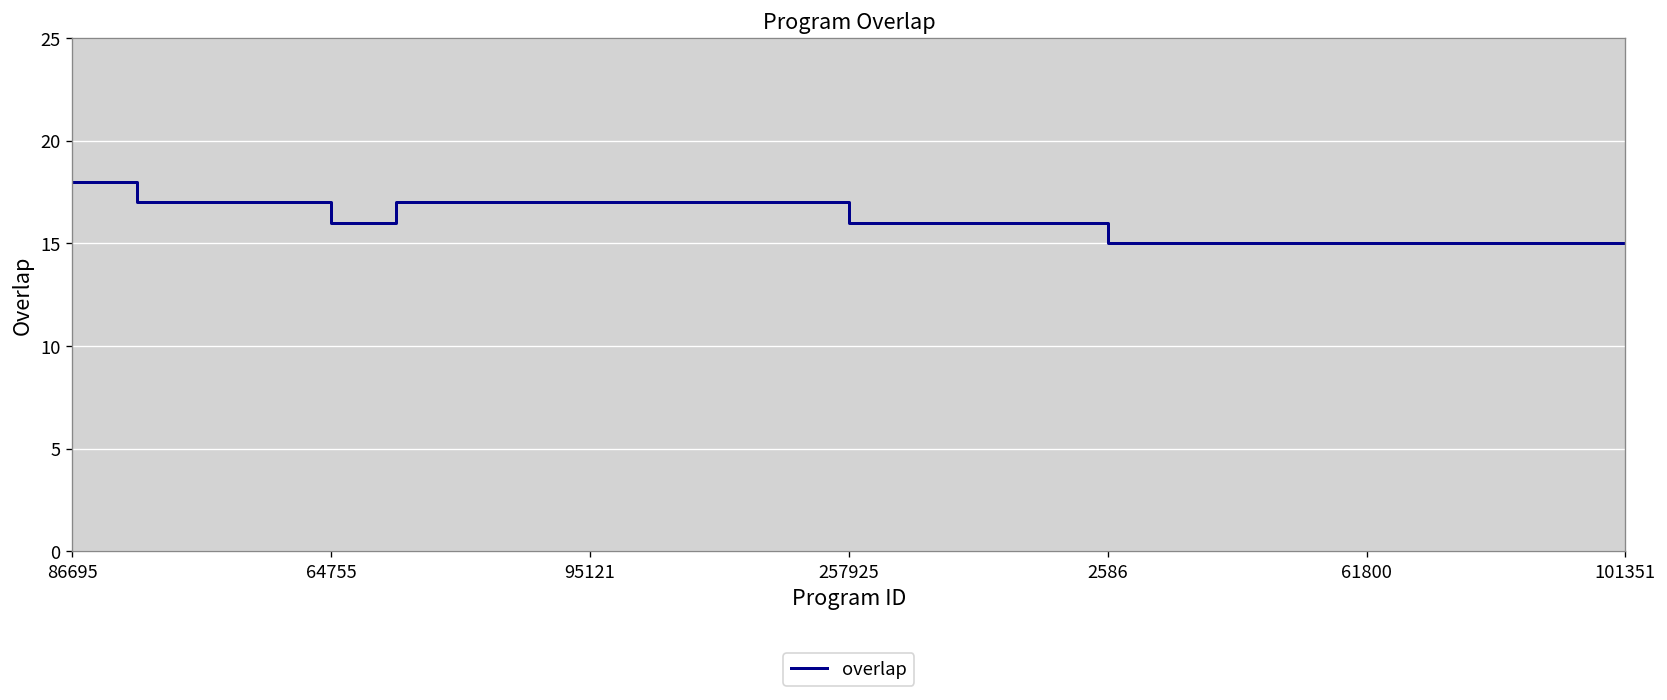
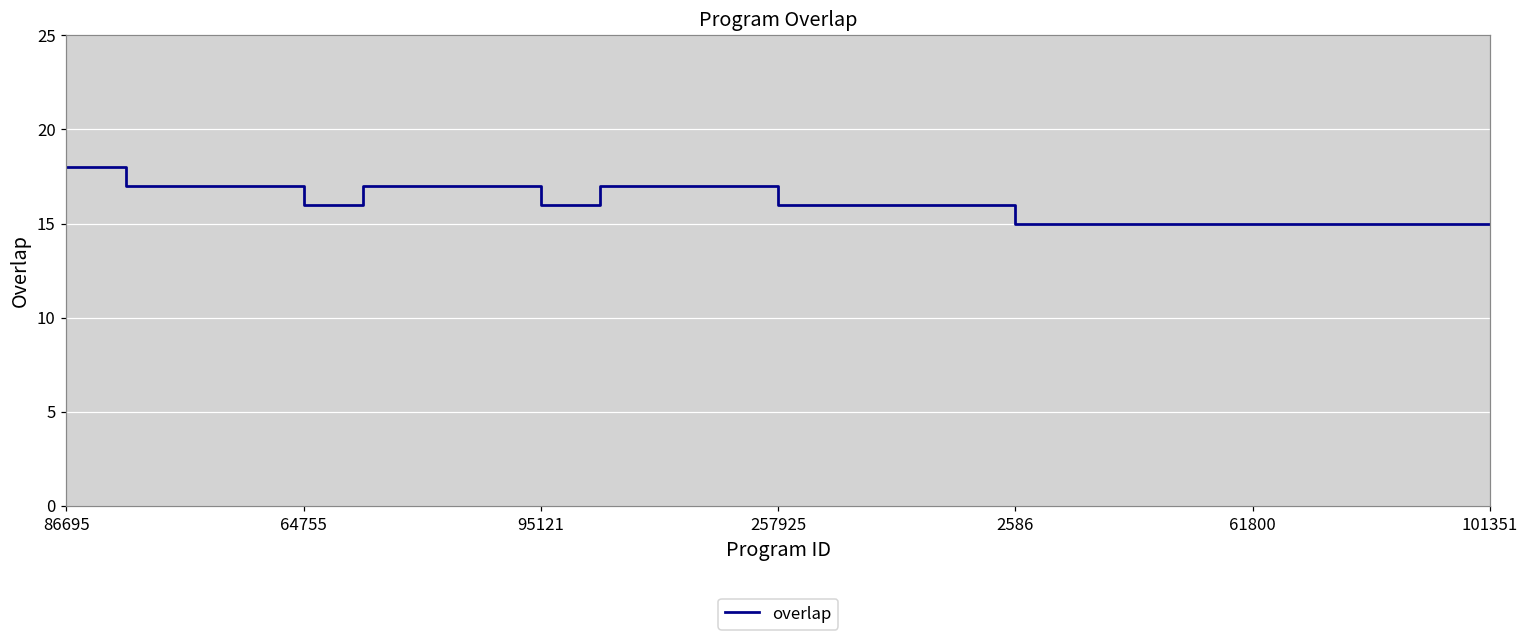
  {
    "86695": 18,
    "64755": 16,
-   "95121": 17,
+   "95121": 16,
    "257925": 16,
    "2586": 15,
    "61800": 15,
    "101351": 15
  }
